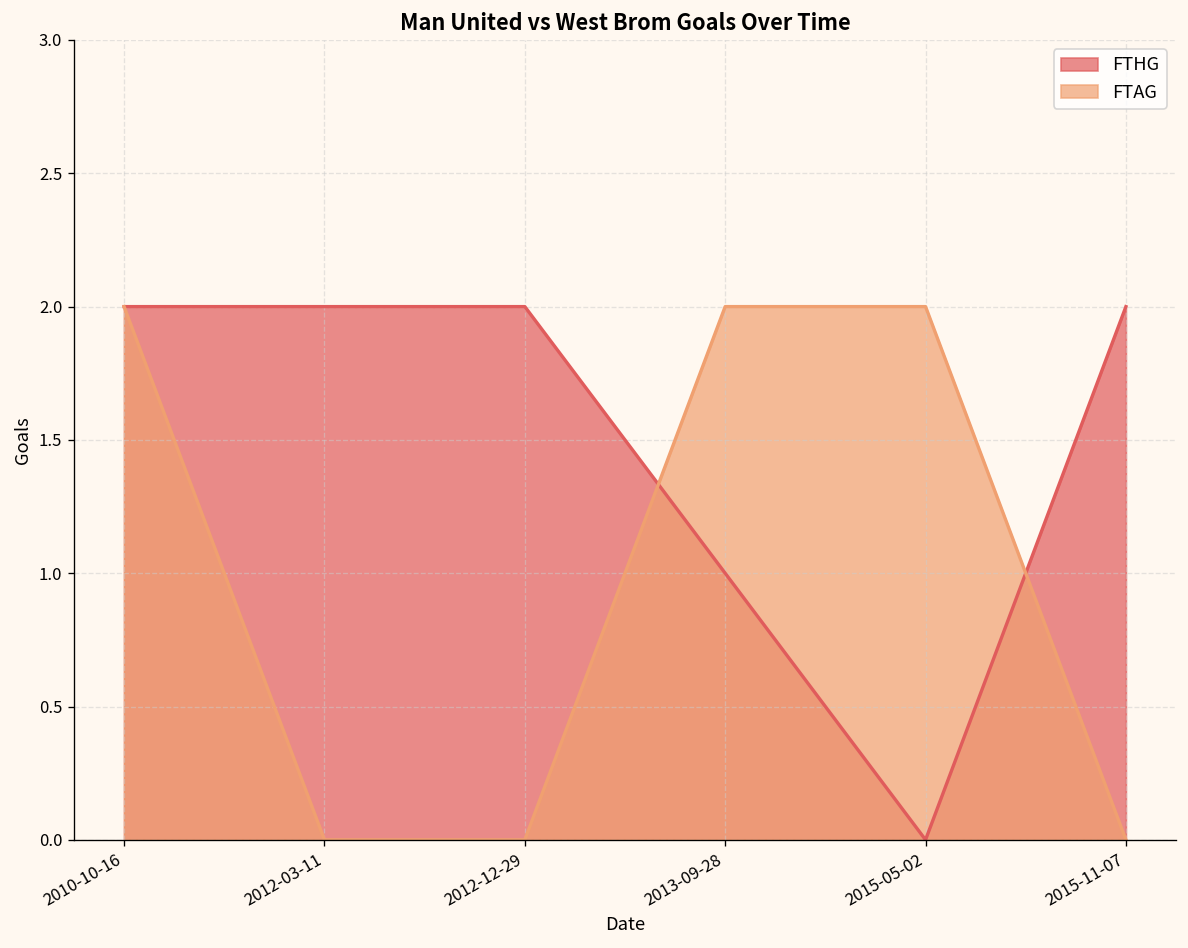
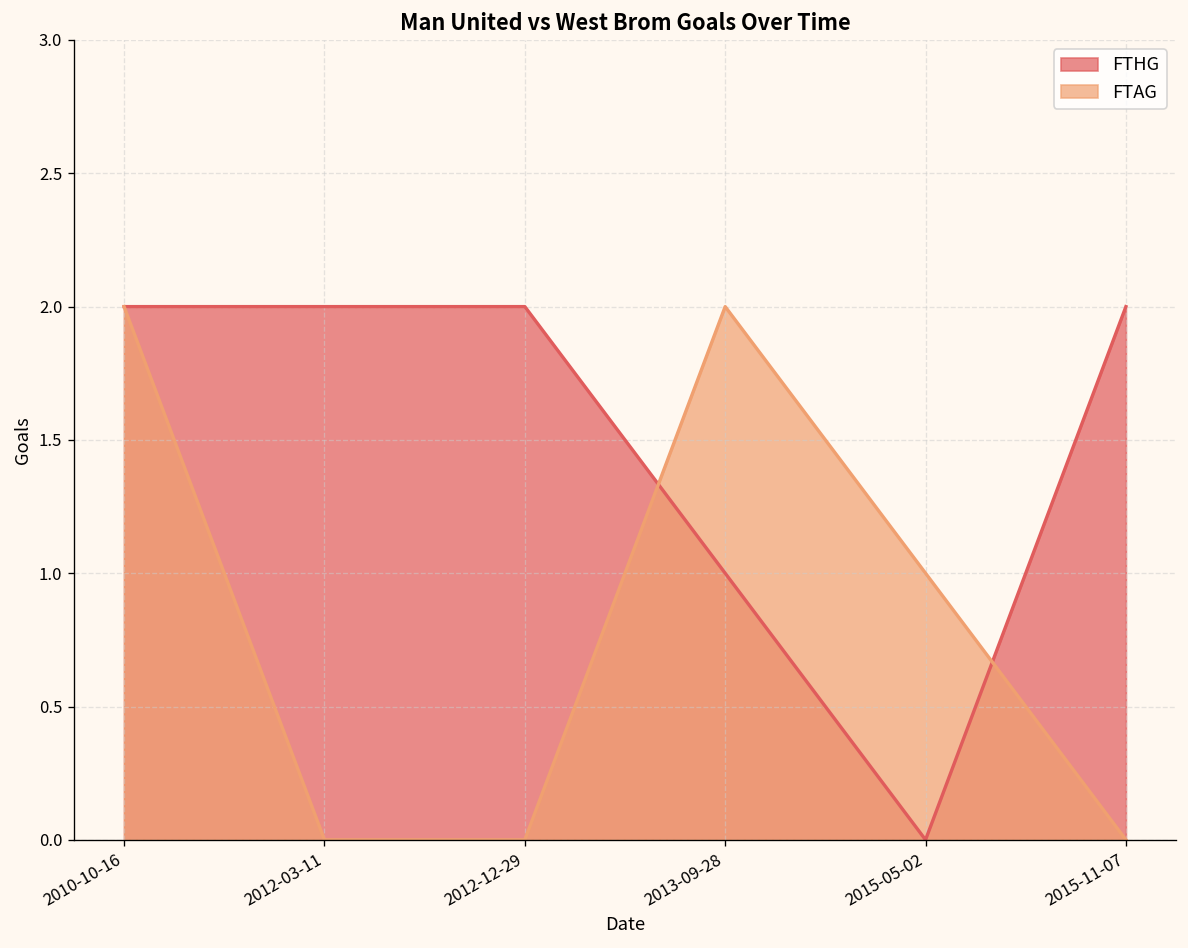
  {
    "FTHG": {
      "2012-03-11": 2,
      "2012-12-29": 2,
      "2013-09-28": 1,
      "2015-05-02": 0,
      "2015-11-07": 2
    },
    "FTAG": {
      "2012-03-11": 0,
      "2012-12-29": 0,
      "2013-09-28": 2,
-     "2015-05-02": 2,
+     "2015-05-02": 1,
      "2015-11-07": 0
    }
  }
